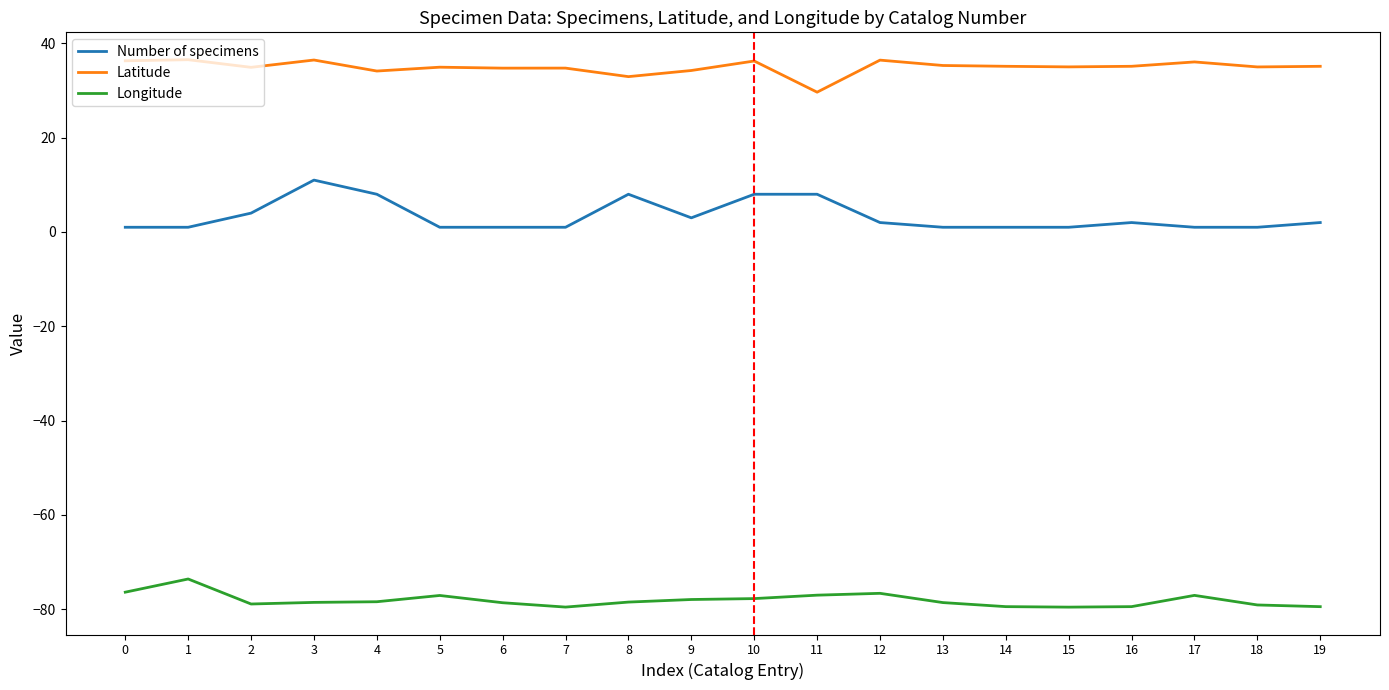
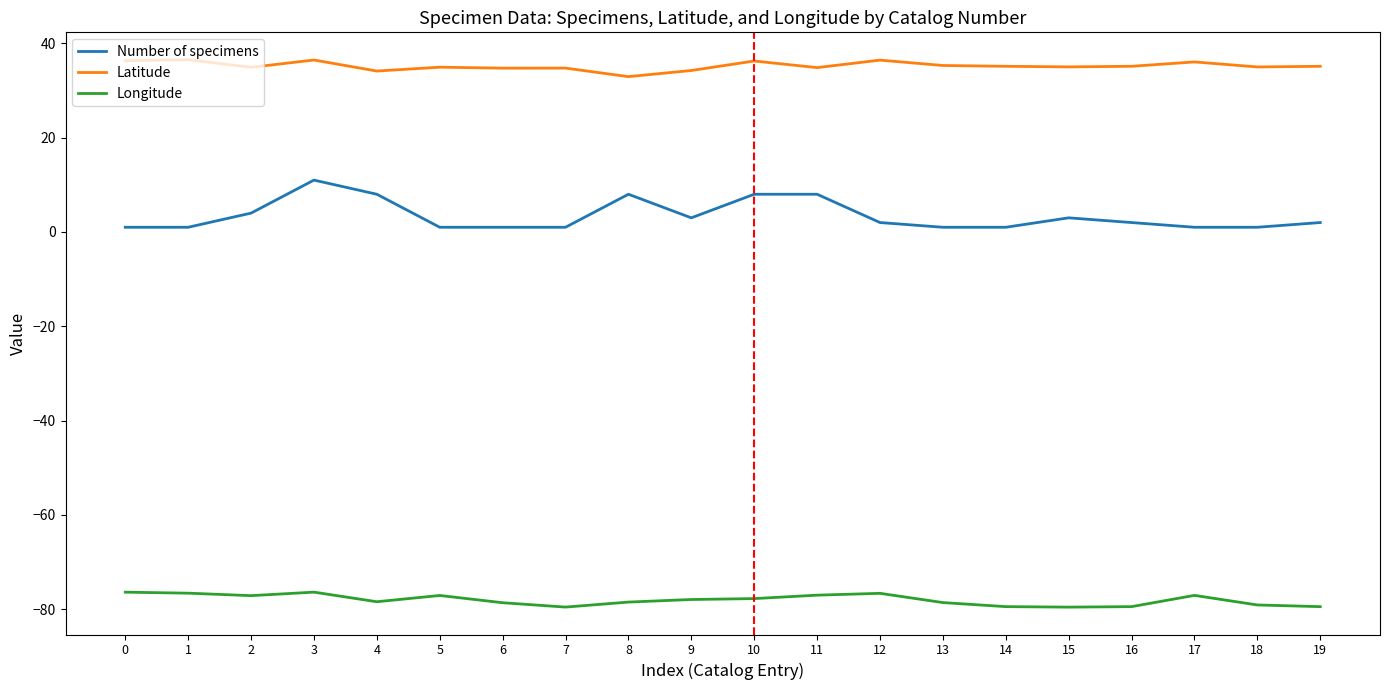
  {
    "Number of specimens": {
      "0": 1,
      "1": 1,
      "2": 4,
      "3": 11,
      "4": 8,
      "5": 1,
      "6": 1,
      "7": 1,
      "8": 8,
      "9": 3,
      "10": 8,
      "11": 8,
      "12": 2,
      "13": 1,
      "14": 1,
-     "15": 1,
+     "15": 3,
      "16": 2,
      "17": 1,
      "18": 1,
      "19": 2
    },
    "Latitude": {
      "3": 36,
      "4": 34,
      "5": 35,
      "6": 35,
      "7": 35,
      "8": 33,
      "9": 34,
      "10": 36,
-     "11": 30,
+     "11": 35,
      "12": 36,
      "13": 35,
      "14": 35,
      "15": 35,
      "16": 35,
      "17": 36,
      "18": 35,
      "19": 35
    },
    "Longitude": {
      "0": -76,
-     "1": -74,
-     "2": -79,
-     "3": -79,
+     "1": -77,
+     "2": -77,
+     "3": -76,
      "4": -78,
      "5": -77,
      "6": -79,
      "7": -80,
      "8": -78,
      "9": -78,
      "10": -78,
      "11": -77,
      "12": -77,
      "13": -79,
      "14": -79,
      "15": -80,
      "16": -79,
      "17": -77,
      "18": -79,
      "19": -79
    }
  }
